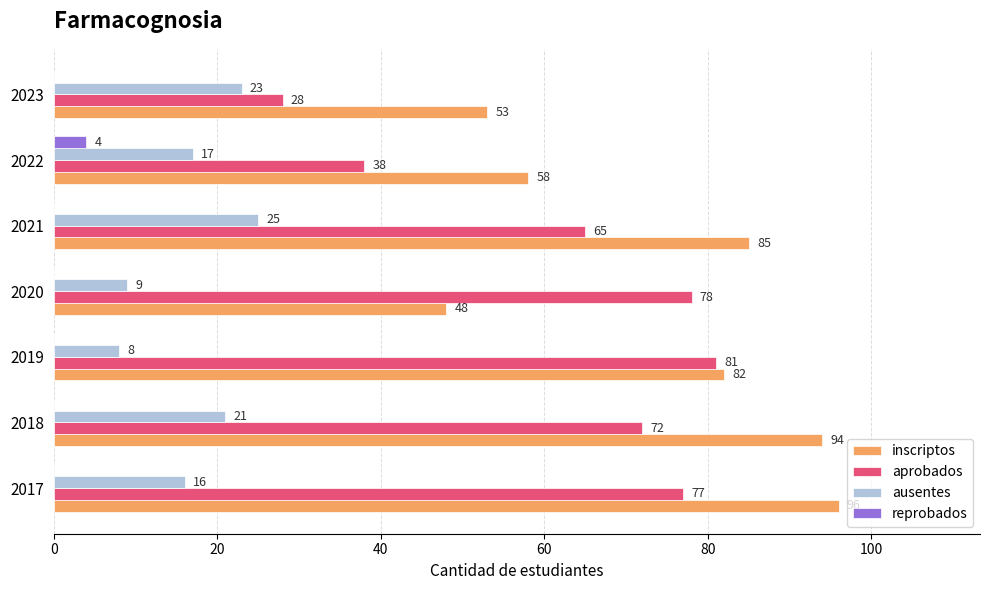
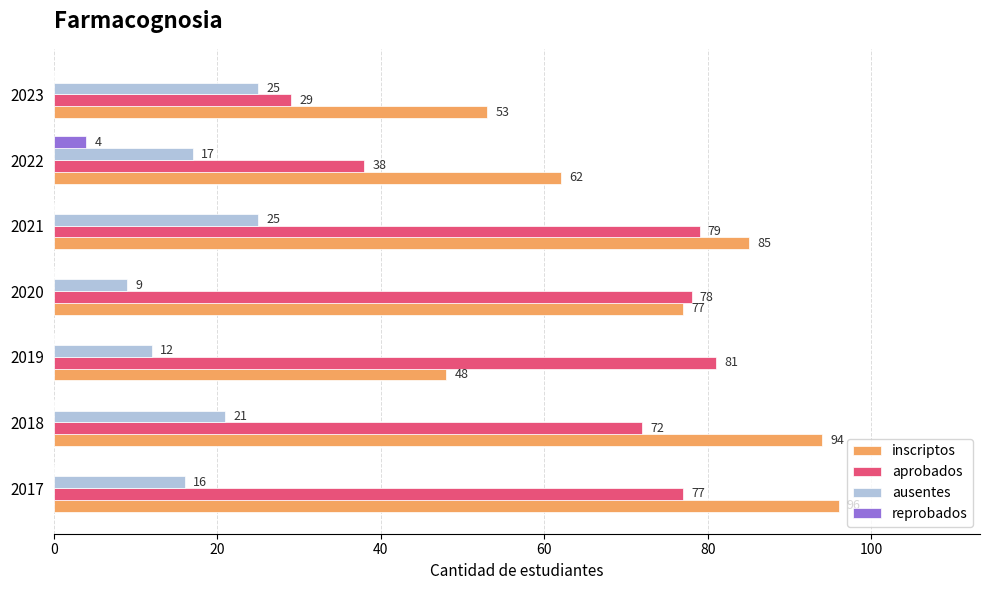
  {
    "inscriptos": {
      "2023": 53,
-     "2022": 58,
+     "2022": 62,
      "2021": 85,
-     "2020": 48,
-     "2019": 82,
+     "2020": 77,
+     "2019": 48,
      "2018": 94
    },
    "aprobados": {
-     "2023": 28,
+     "2023": 29,
      "2022": 38,
-     "2021": 65,
+     "2021": 79,
      "2020": 78,
      "2019": 81,
      "2018": 72,
      "2017": 77
    },
    "ausentes": {
-     "2023": 23,
+     "2023": 25,
      "2022": 17,
      "2021": 25,
      "2020": 9,
-     "2019": 8,
+     "2019": 12,
      "2018": 21,
      "2017": 16
    },
    "reprobados": {
      "2022": 4
    }
  }
